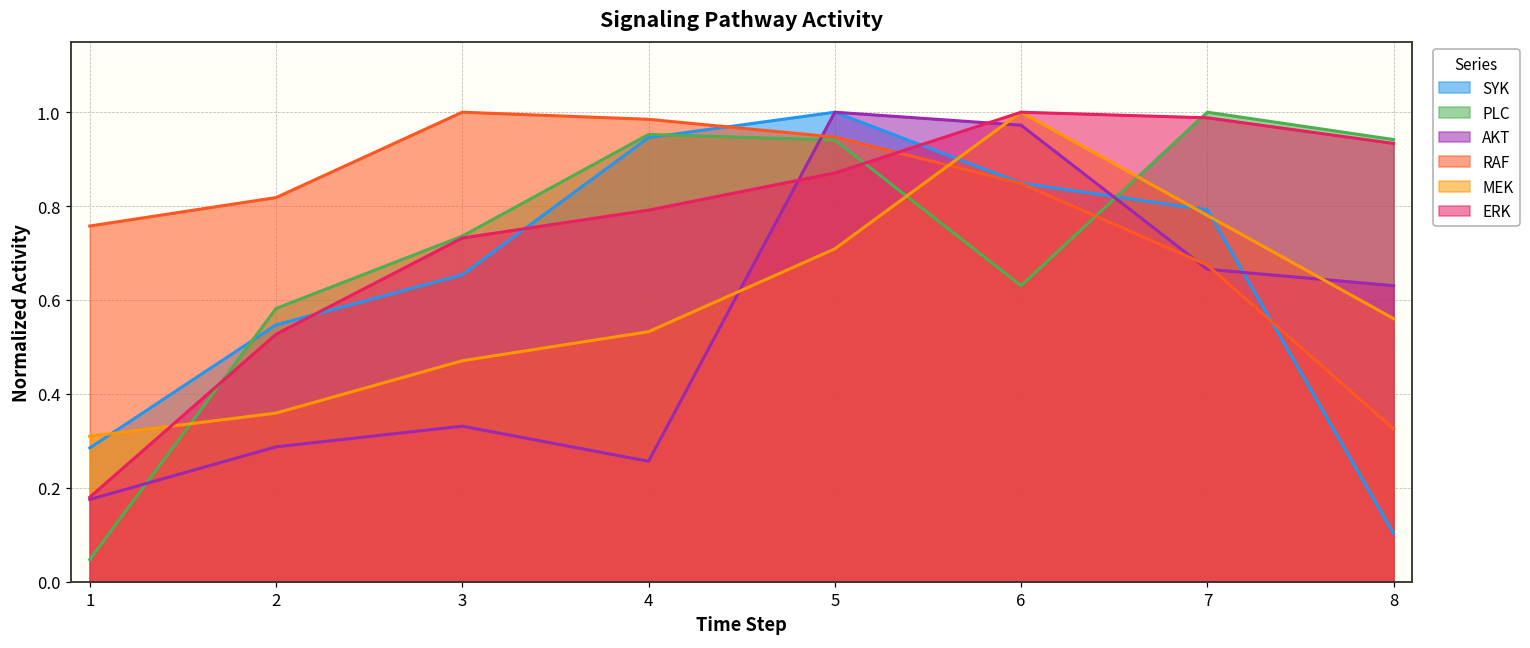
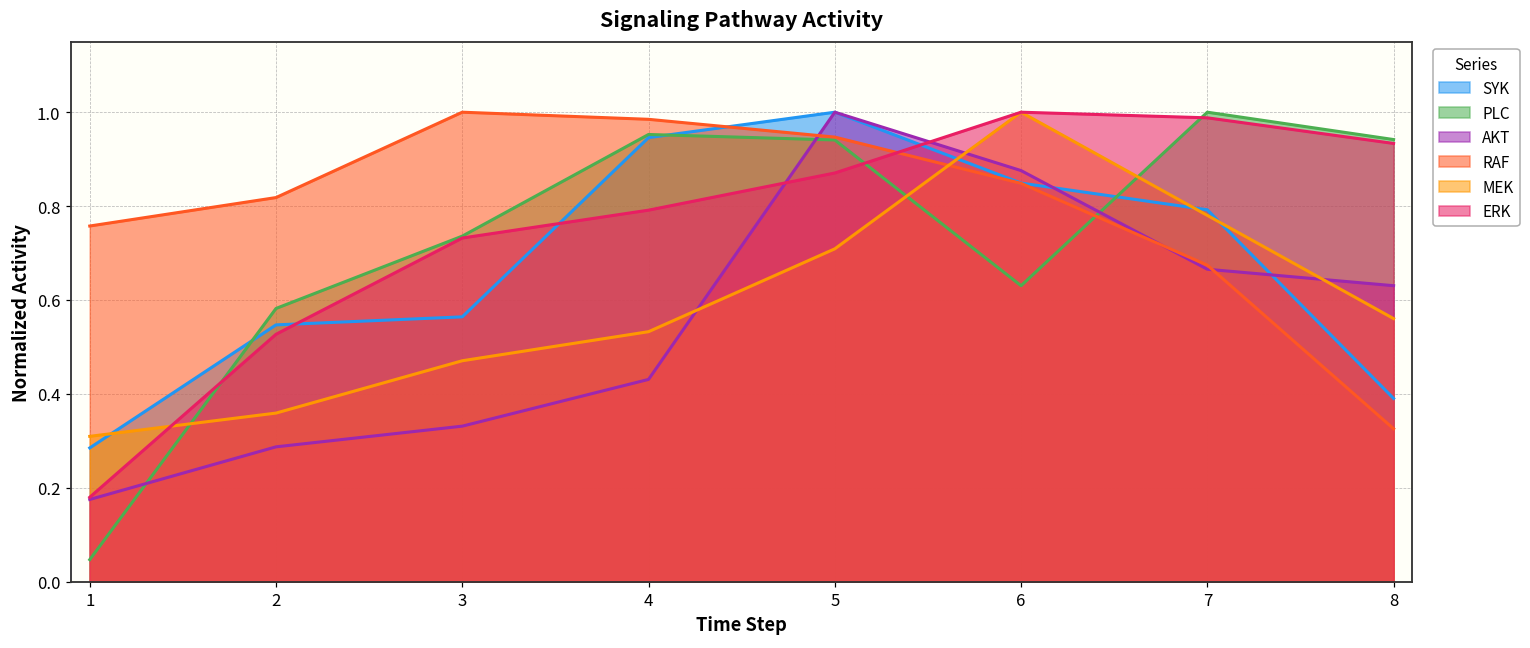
  {
    "SYK": {
      "1": 0.28,
      "2": 0.55,
-     "3": 0.65,
+     "3": 0.56,
      "4": 0.95,
      "7": 0.79,
-     "8": 0.10
+     "8": 0.39
    },
    "PLC": {
      "1": 0.05,
      "2": 0.58,
      "4": 0.95,
      "5": 0.94,
      "6": 0.63,
      "7": 1.00,
      "8": 0.94
    },
    "AKT": {
      "2": 0.29,
      "3": 0.33,
-     "4": 0.26,
-     "6": 0.97,
+     "4": 0.43,
+     "6": 0.88,
      "7": 0.67,
      "8": 0.63
    },
    "ERK": {
      "2": 0.53,
      "4": 0.79,
      "5": 0.87,
      "7": 0.99,
      "8": 0.93
    }
  }
